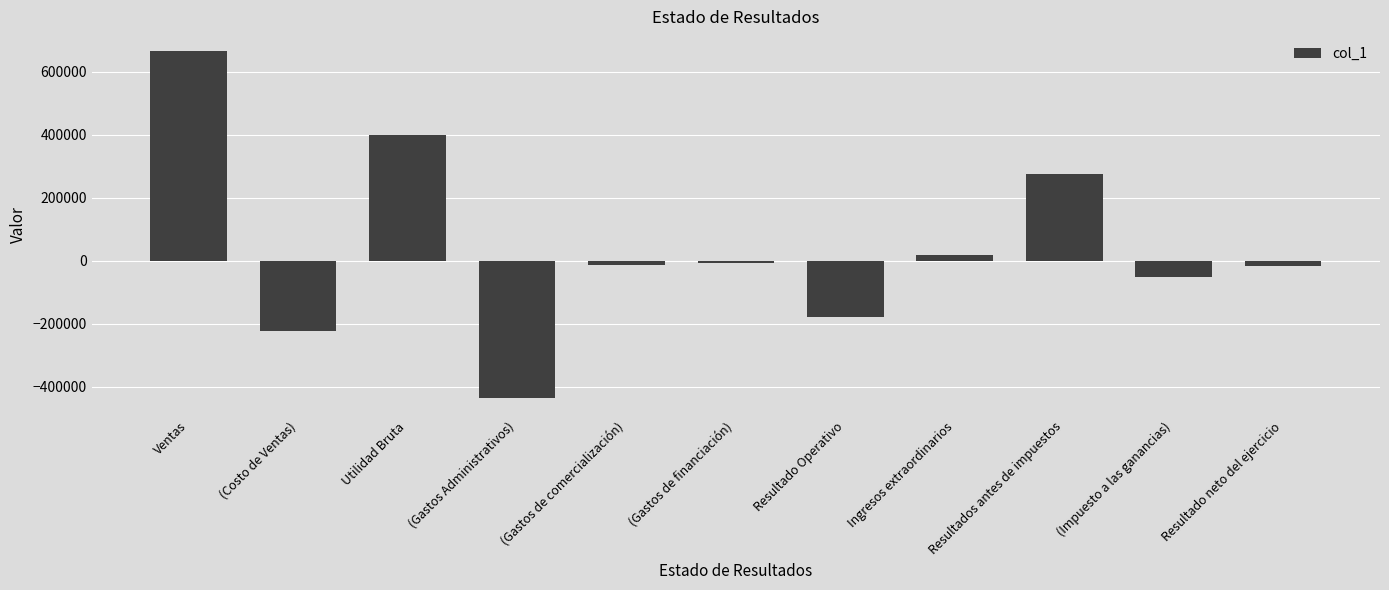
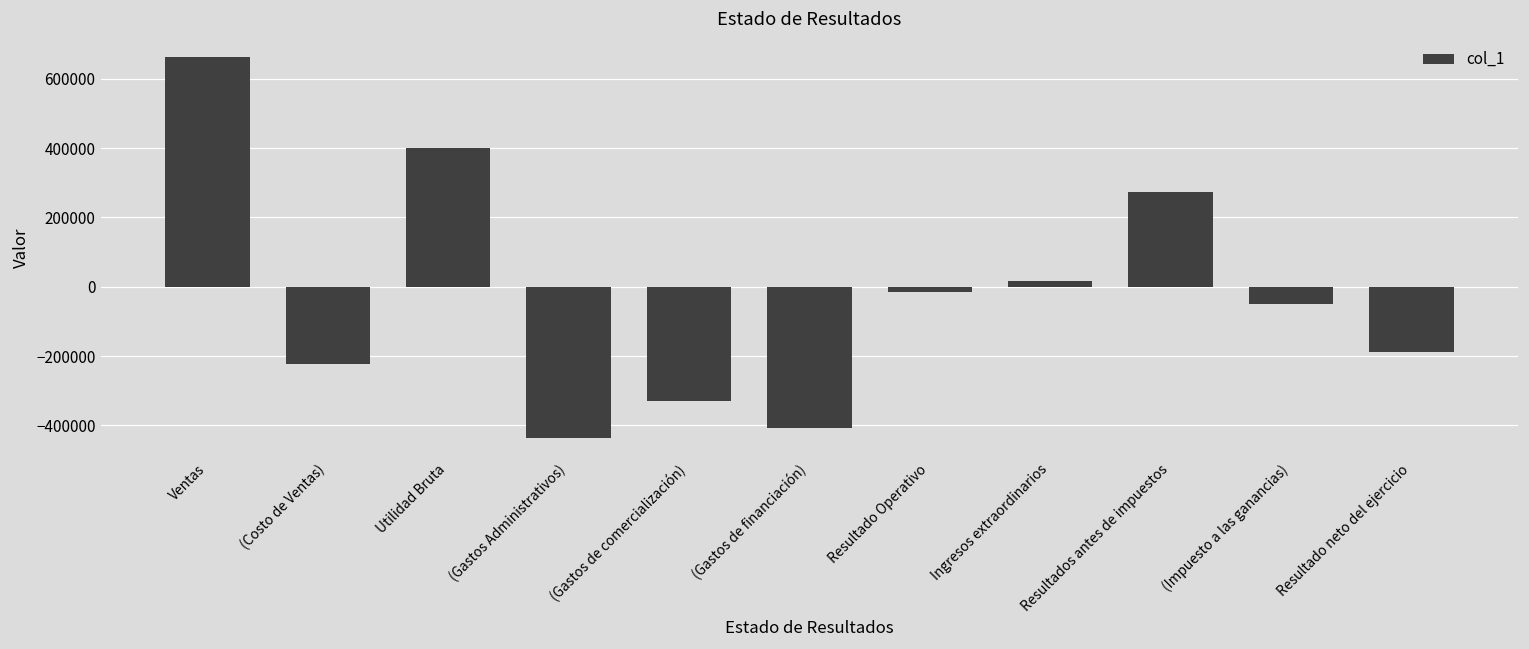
  {
    "Ventas": 660000,
    "(Costo de Ventas)": -220000,
    "Utilidad Bruta": 400000,
    "(Gastos Administrativos)": -440000,
-   "(Gastos de comercialización)": -10000,
-   "(Gastos de financiación)": -10000,
-   "Resultado Operativo": -180000,
+   "(Gastos de comercialización)": -330000,
+   "(Gastos de financiación)": -410000,
+   "Resultado Operativo": -10000,
    "Ingresos extraordinarios": 20000,
    "Resultados antes de impuestos": 270000,
    "(Impuesto a las ganancias)": -50000,
-   "Resultado neto del ejercicio": -20000
+   "Resultado neto del ejercicio": -190000
  }
